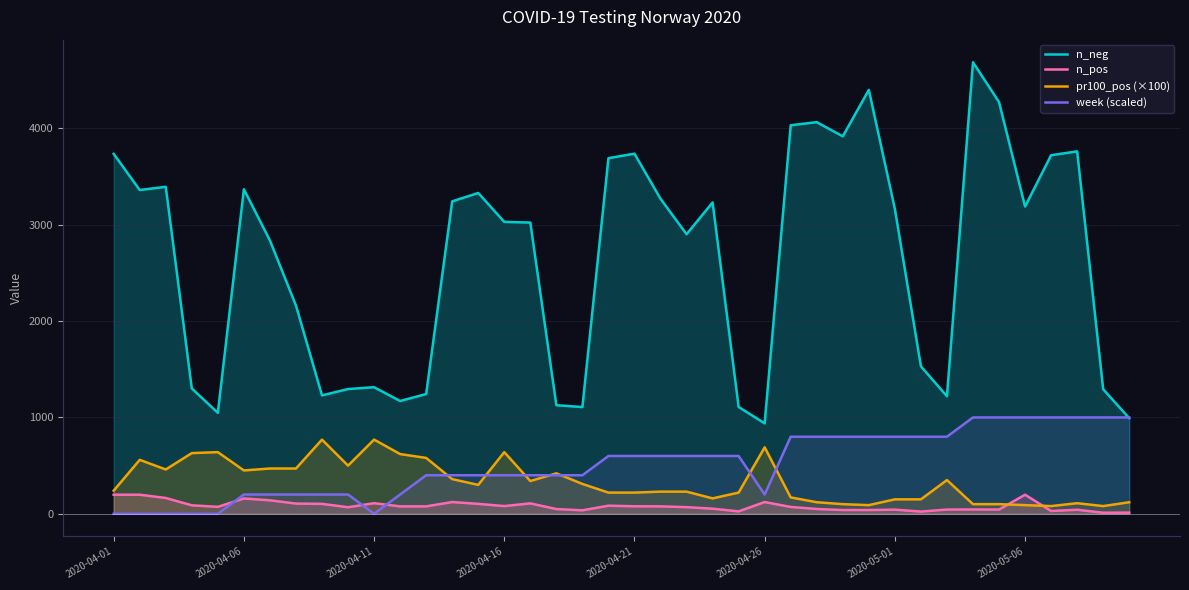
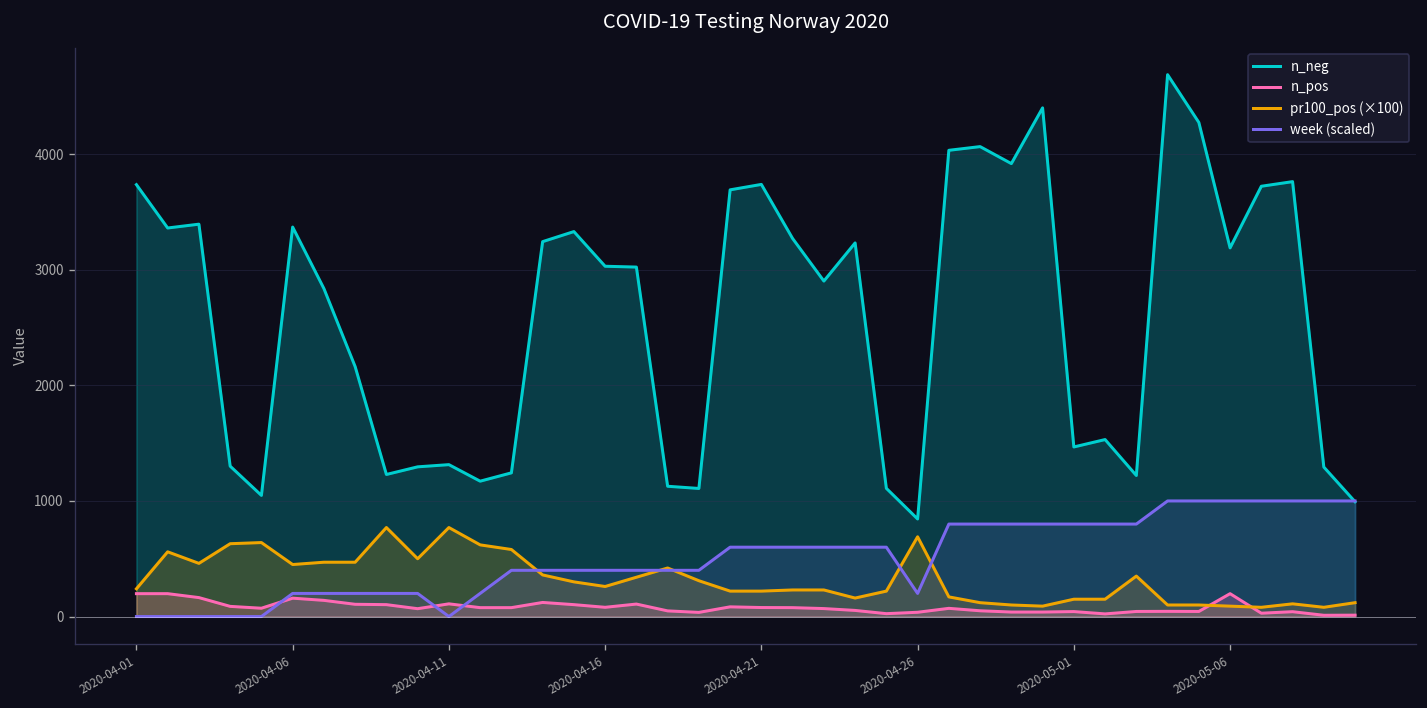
  {
    "n_neg": {
      "2020-04-01": 3700,
      "2020-04-06": 3400,
      "2020-04-11": 1300,
      "2020-04-16": 3000,
      "2020-04-21": 3700,
-     "2020-04-26": 900,
-     "2020-05-01": 3200,
+     "2020-04-26": 800,
+     "2020-05-01": 1500,
      "2020-05-06": 3200
    },
    "n_pos": {
      "2020-04-01": 200,
      "2020-04-06": 200,
      "2020-04-11": 100,
      "2020-04-16": 100,
      "2020-04-21": 100,
-     "2020-04-26": 100,
+     "2020-04-26": 0,
      "2020-05-01": 0,
      "2020-05-06": 200
    },
    "pr100_pos (×100)": {
      "2020-04-01": 200,
      "2020-04-06": 500,
      "2020-04-11": 800,
-     "2020-04-16": 600,
+     "2020-04-16": 300,
      "2020-04-21": 200,
      "2020-04-26": 700,
      "2020-05-01": 200,
      "2020-05-06": 100
    },
    "week (scaled)": {
      "2020-04-01": 0,
      "2020-04-06": 200,
      "2020-04-11": 0,
      "2020-04-16": 400,
      "2020-04-21": 600,
      "2020-04-26": 200,
      "2020-05-01": 800,
      "2020-05-06": 1000
    }
  }
